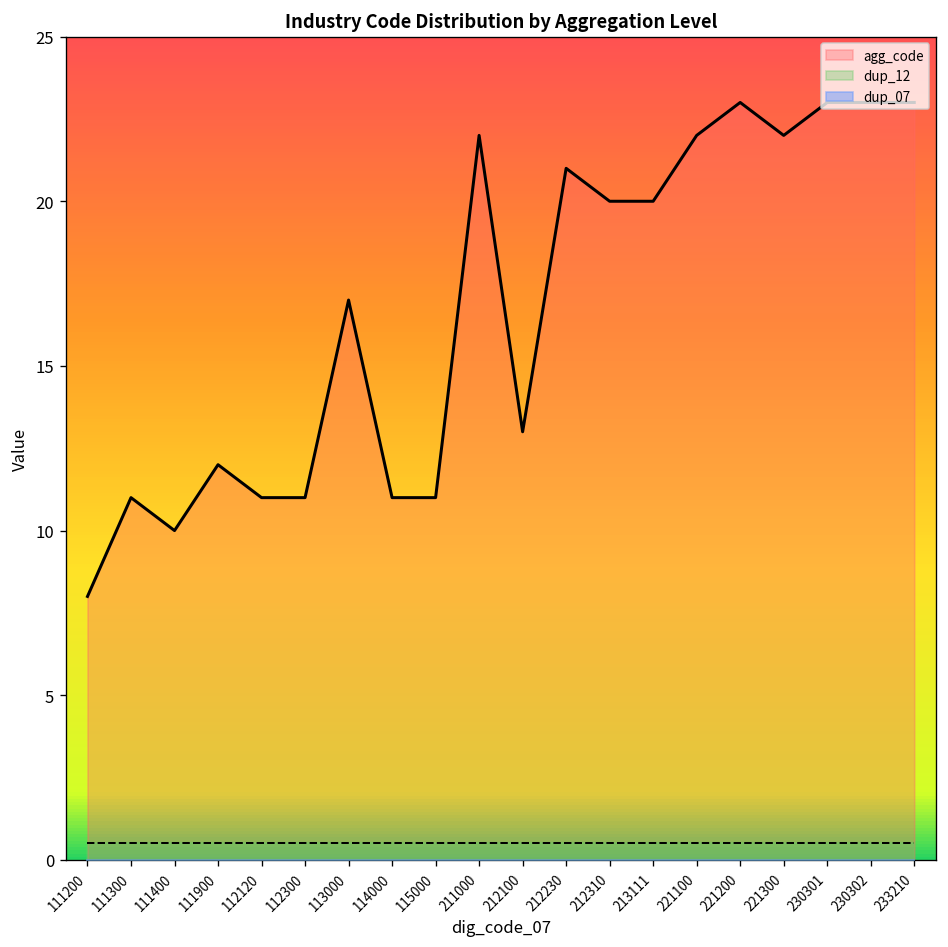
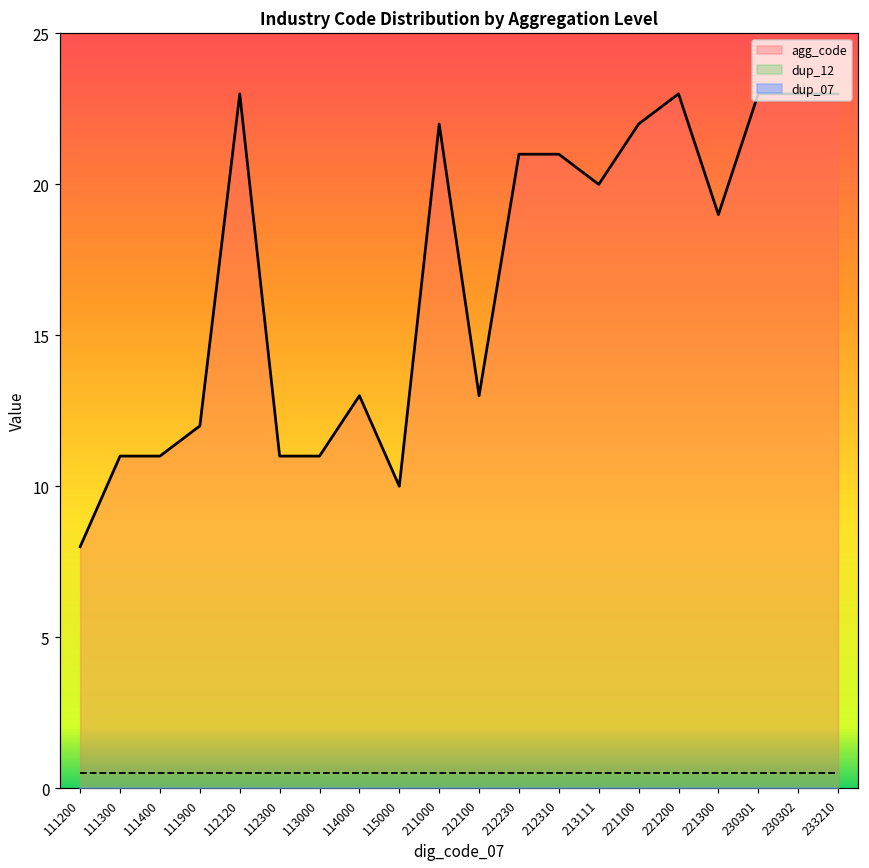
  {
    "agg_code": {
      "111200": 8,
      "111300": 11,
-     "111400": 10,
+     "111400": 11,
      "111900": 12,
-     "112120": 11,
+     "112120": 23,
      "112300": 11,
-     "113000": 17,
-     "114000": 11,
-     "115000": 11,
+     "113000": 11,
+     "114000": 13,
+     "115000": 10,
      "211000": 22,
      "212100": 13,
      "212230": 21,
-     "212310": 20,
+     "212310": 21,
      "213111": 20,
      "221100": 22,
      "221200": 23,
-     "221300": 22
+     "221300": 19
    },
    "dup_12": {
      "111200": 0.5,
      "111300": 0.5,
      "111400": 0.5,
      "111900": 0.5,
      "112120": 0.5,
      "112300": 0.5,
      "113000": 0.5,
      "114000": 0.5,
      "115000": 0.5,
      "211000": 0.5,
      "212100": 0.5,
      "212230": 0.5,
      "212310": 0.5,
      "213111": 0.5,
      "221100": 0.5,
      "221200": 0.5,
      "221300": 0.5,
      "230301": 0.5,
      "230302": 0.5,
      "233210": 0.5
    },
    "dup_07": {
      "111200": 0,
      "111300": 0,
      "111400": 0,
      "111900": 0,
      "112120": 0,
      "112300": 0,
      "113000": 0,
      "114000": 0,
      "115000": 0,
      "211000": 0,
      "212100": 0,
      "212230": 0,
      "212310": 0,
      "213111": 0,
      "221100": 0,
      "221200": 0,
      "221300": 0,
      "230301": 0,
      "230302": 0,
      "233210": 0
    }
  }
